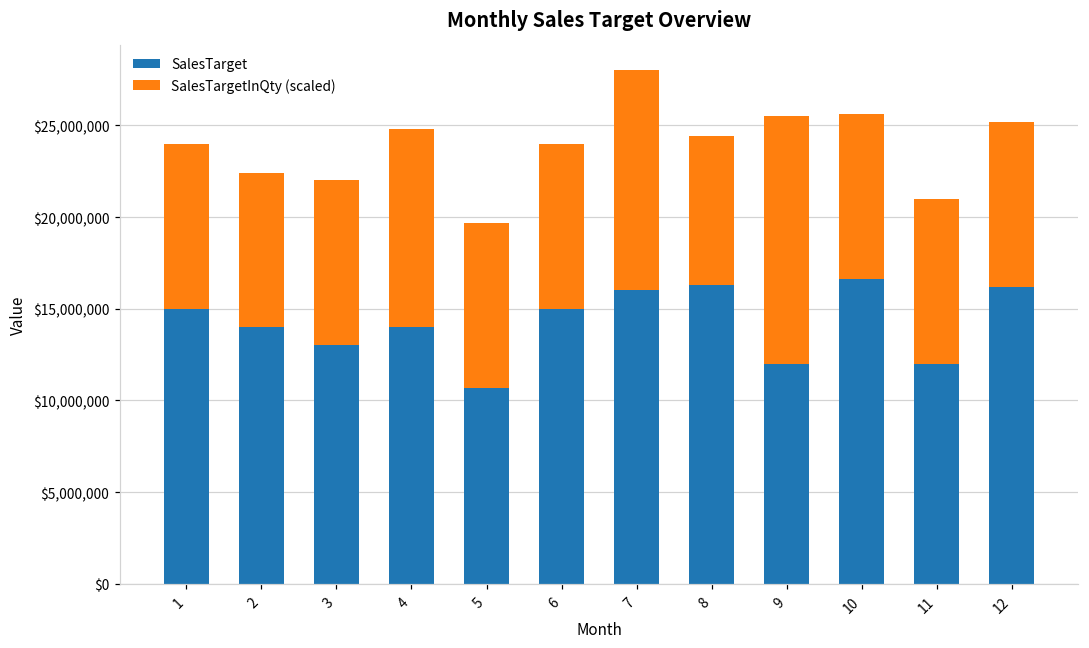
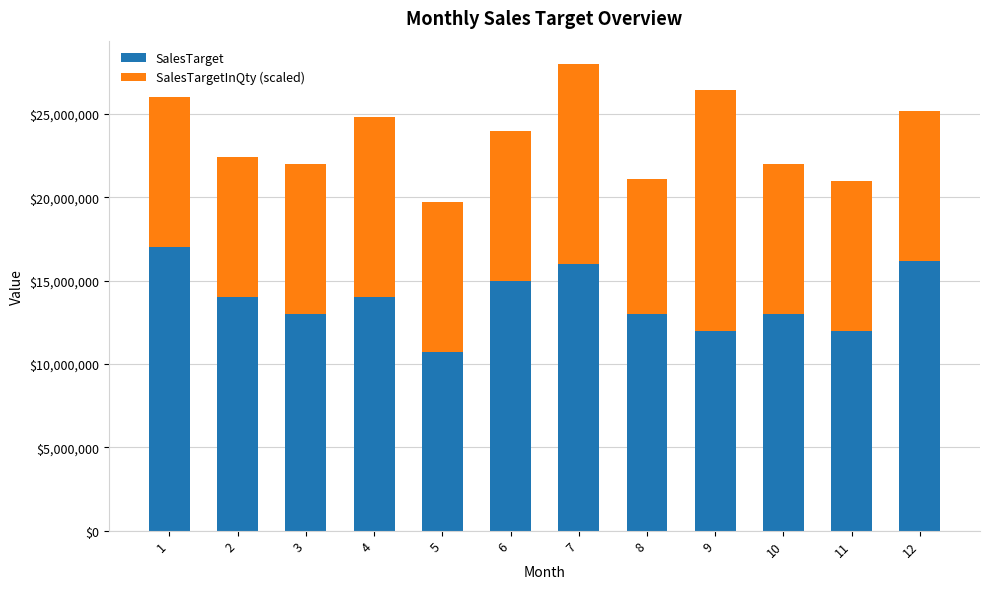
  {
    "SalesTarget": {
-     "1": "$15,000,000",
+     "1": "$17,000,000",
      "2": "$14,000,000",
      "3": "$13,000,000",
      "4": "$14,000,000",
      "5": "$10,700,000",
      "6": "$15,000,000",
      "7": "$16,000,000",
-     "8": "$16,300,000",
+     "8": "$13,000,000",
      "9": "$12,000,000",
-     "10": "$16,600,000",
+     "10": "$13,000,000",
      "11": "$12,000,000",
      "12": "$16,200,000"
    },
    "SalesTargetInQty (scaled)": {
      "1": "$9,000,000",
      "2": "$8,400,000",
      "3": "$9,000,000",
      "4": "$10,800,000",
      "5": "$9,000,000",
      "6": "$9,000,000",
      "7": "$12,000,000",
      "8": "$8,100,000",
-     "9": "$13,500,000",
+     "9": "$14,400,000",
      "10": "$9,000,000",
      "11": "$9,000,000",
      "12": "$9,000,000"
    }
  }
